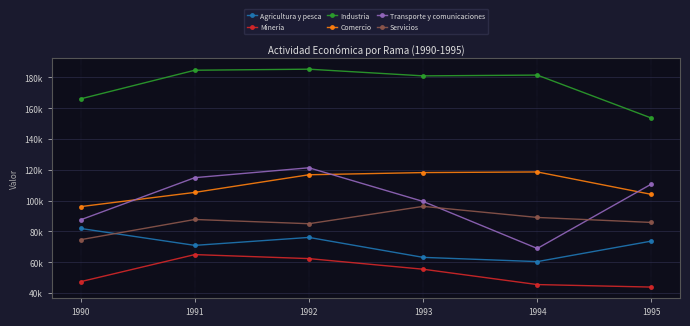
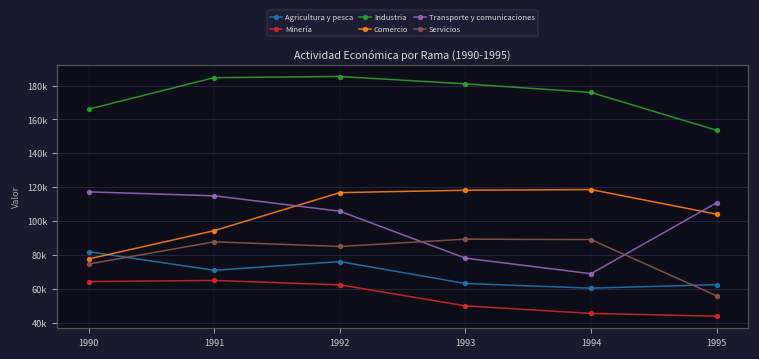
  {
    "Agricultura y pesca": {
      "1990": 82000,
      "1991": 71000,
      "1992": 76000,
      "1993": 63000,
      "1994": 60000,
-     "1995": 74000
+     "1995": 62000
    },
    "Minería": {
-     "1990": 47000,
+     "1990": 64000,
      "1991": 65000,
      "1992": 62000,
-     "1993": 55000,
+     "1993": 50000,
      "1994": 45000,
      "1995": 44000
    },
    "Industria": {
      "1990": 166000,
      "1991": 185000,
      "1992": 185000,
      "1993": 181000,
-     "1994": 182000,
+     "1994": 176000,
      "1995": 154000
    },
    "Comercio": {
-     "1990": 96000,
-     "1991": 105000,
+     "1990": 78000,
+     "1991": 94000,
      "1992": 117000,
      "1993": 118000,
      "1994": 119000,
      "1995": 104000
    },
    "Transporte y comunicaciones": {
-     "1990": 87000,
+     "1990": 117000,
      "1991": 115000,
-     "1992": 121000,
-     "1993": 99000,
+     "1992": 106000,
+     "1993": 78000,
      "1994": 69000,
      "1995": 111000
    },
    "Servicios": {
      "1990": 75000,
      "1991": 88000,
      "1992": 85000,
-     "1993": 96000,
+     "1993": 89000,
      "1994": 89000,
-     "1995": 86000
+     "1995": 56000
    }
  }
